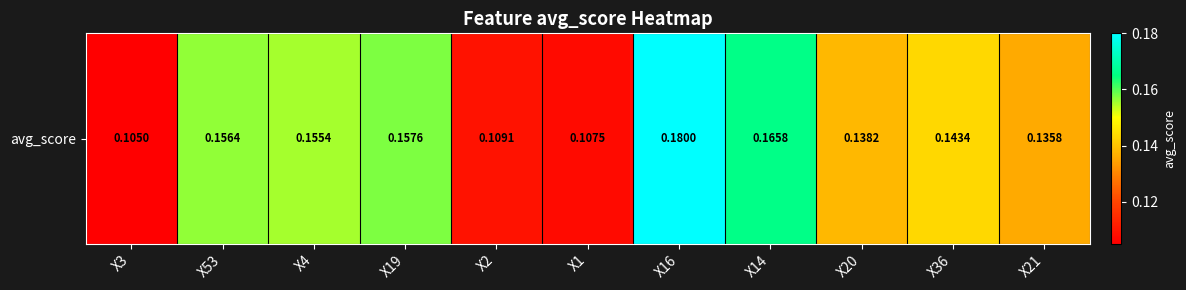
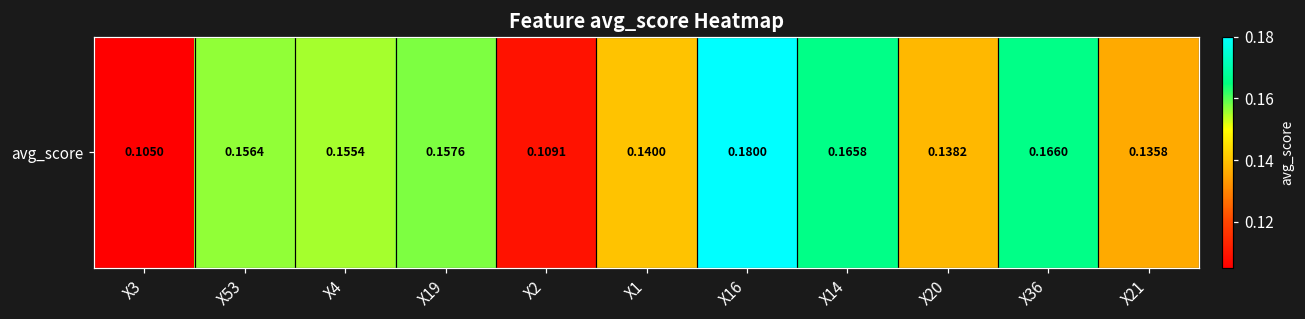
  {
    "avg_score": {
      "X3": 0.1050,
      "X53": 0.1564,
      "X4": 0.1554,
      "X19": 0.1576,
      "X2": 0.1091,
-     "X1": 0.1075,
+     "X1": 0.1400,
      "X16": 0.1800,
      "X14": 0.1658,
      "X20": 0.1382,
-     "X36": 0.1434,
+     "X36": 0.1660,
      "X21": 0.1358
    }
  }
